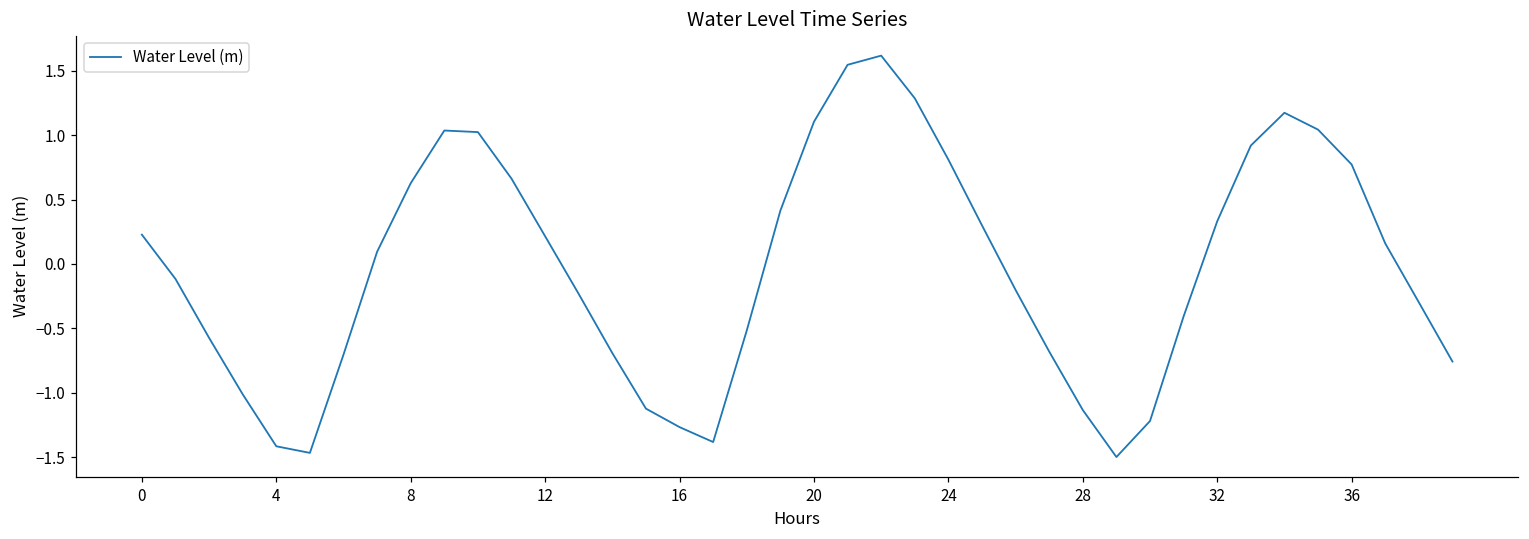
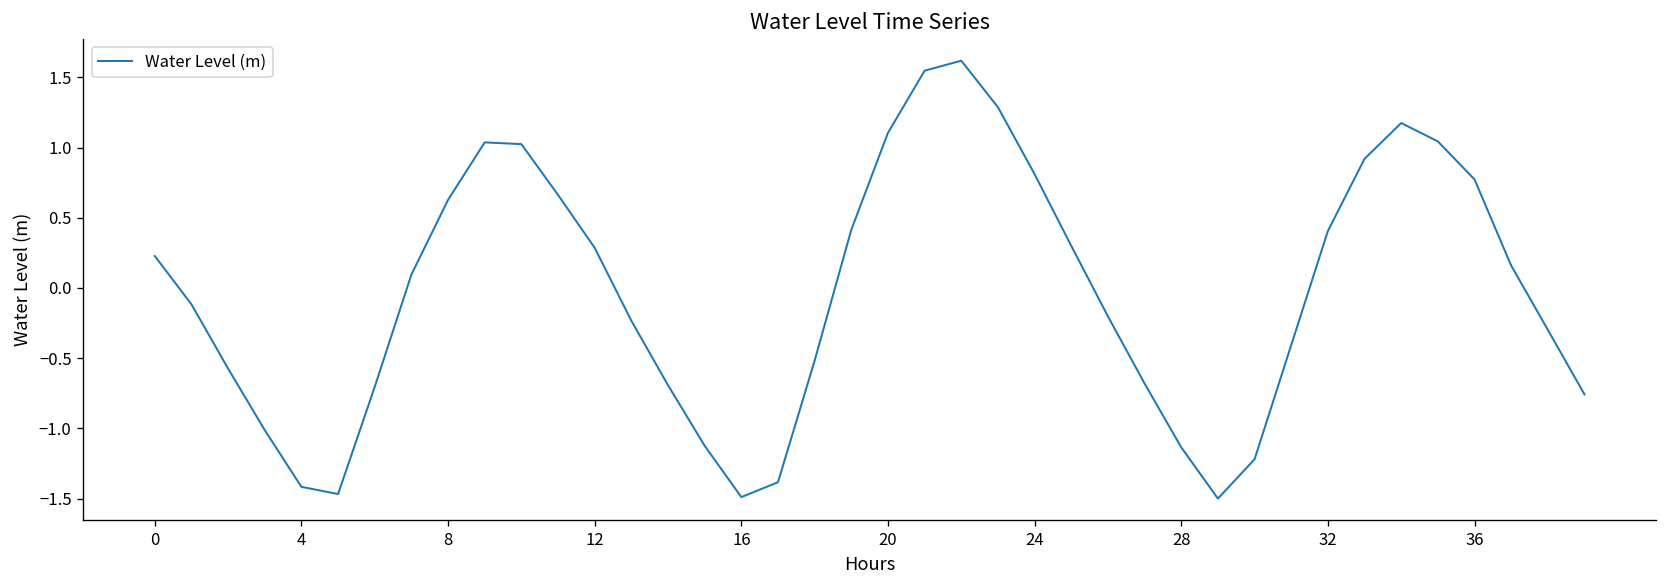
  {
    "0": 0.23,
    "4": -1.42,
    "8": 0.63,
-   "12": 0.21,
-   "16": -1.27,
+   "12": 0.29,
+   "16": -1.49,
    "20": 1.10,
    "24": 0.81,
    "28": -1.14,
-   "32": 0.33,
+   "32": 0.41,
    "36": 0.77
  }
